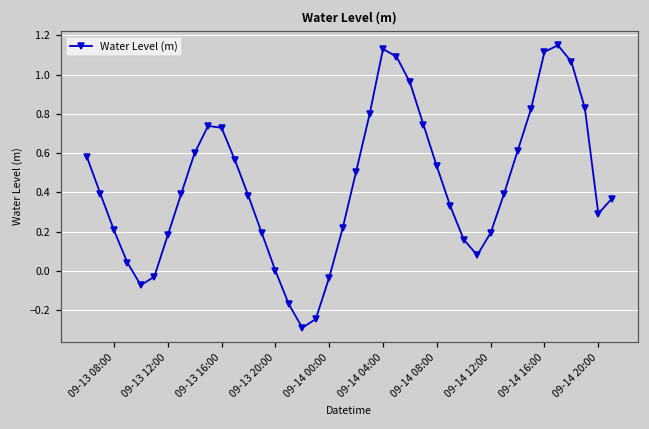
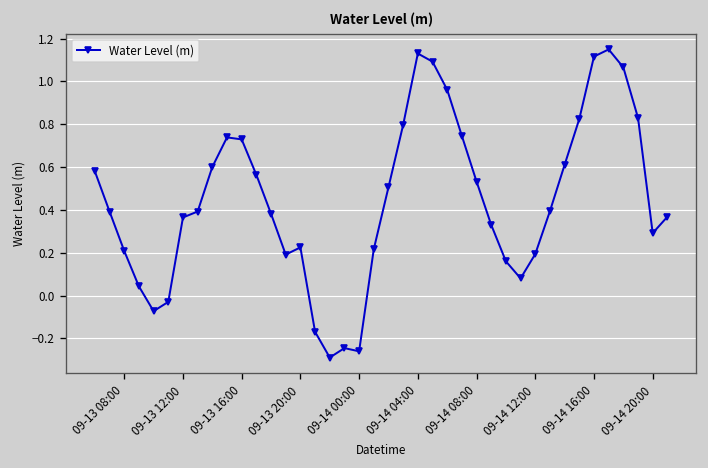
  {
    "09-13 08:00": 0.21,
-   "09-13 12:00": 0.18,
+   "09-13 12:00": 0.36,
    "09-13 16:00": 0.73,
-   "09-13 20:00": 0.00,
-   "09-14 00:00": -0.03,
+   "09-13 20:00": 0.22,
+   "09-14 00:00": -0.26,
    "09-14 04:00": 1.13,
    "09-14 08:00": 0.53,
    "09-14 12:00": 0.19,
    "09-14 16:00": 1.12,
    "09-14 20:00": 0.29
  }
